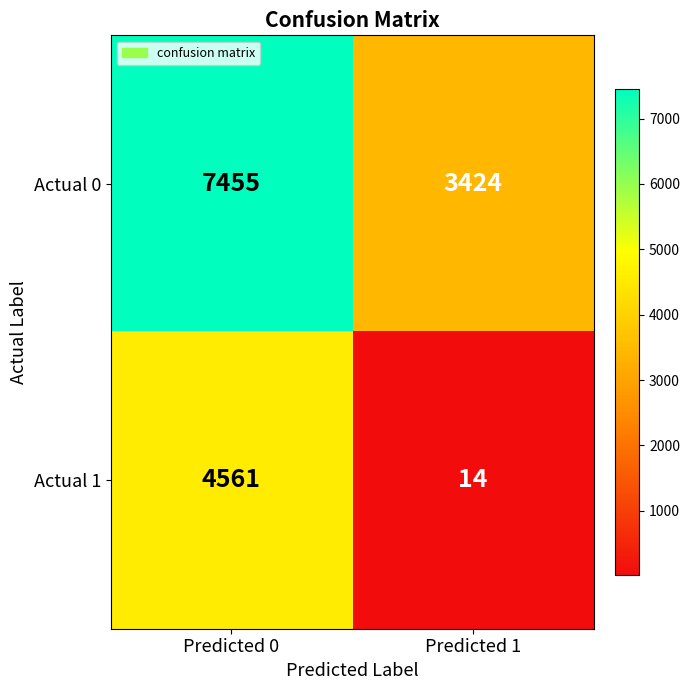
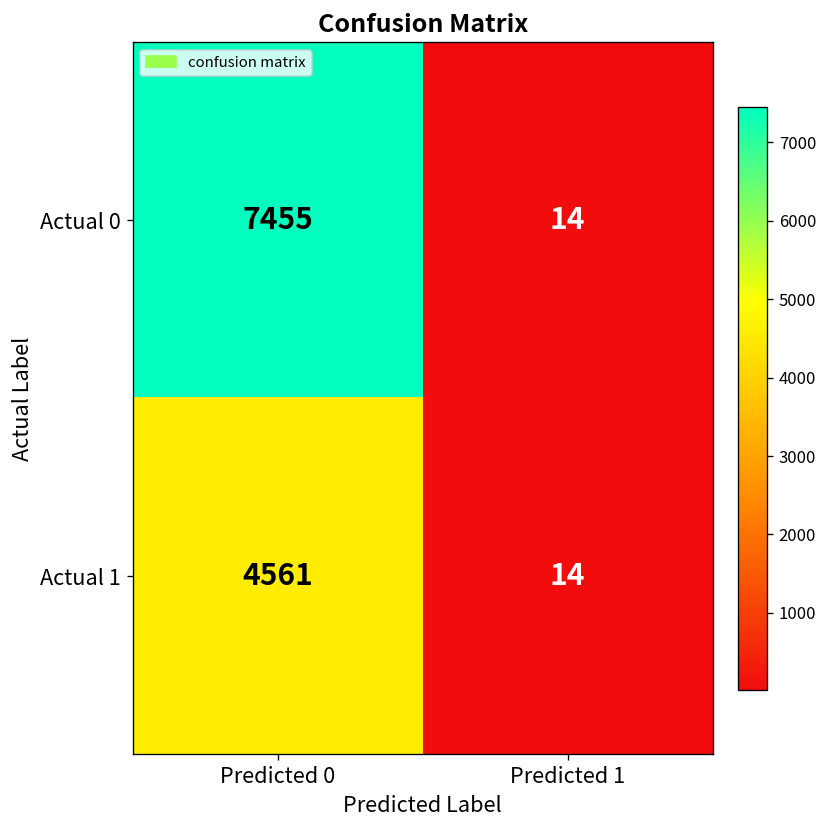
  {
    "Actual 0": {
      "Predicted 0": 7455,
-     "Predicted 1": 3424
+     "Predicted 1": 14
    },
    "Actual 1": {
      "Predicted 0": 4561,
      "Predicted 1": 14
    }
  }
